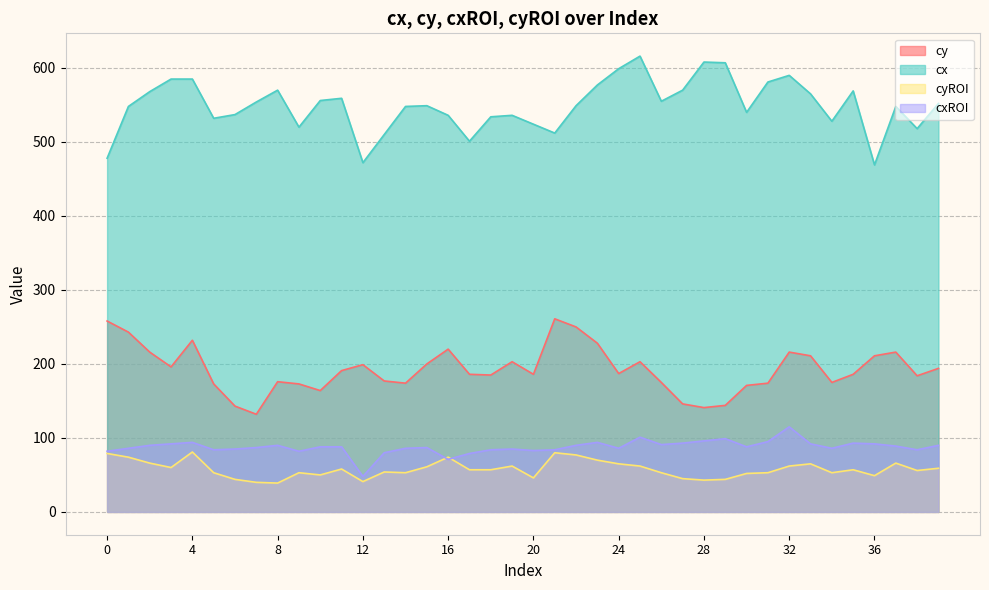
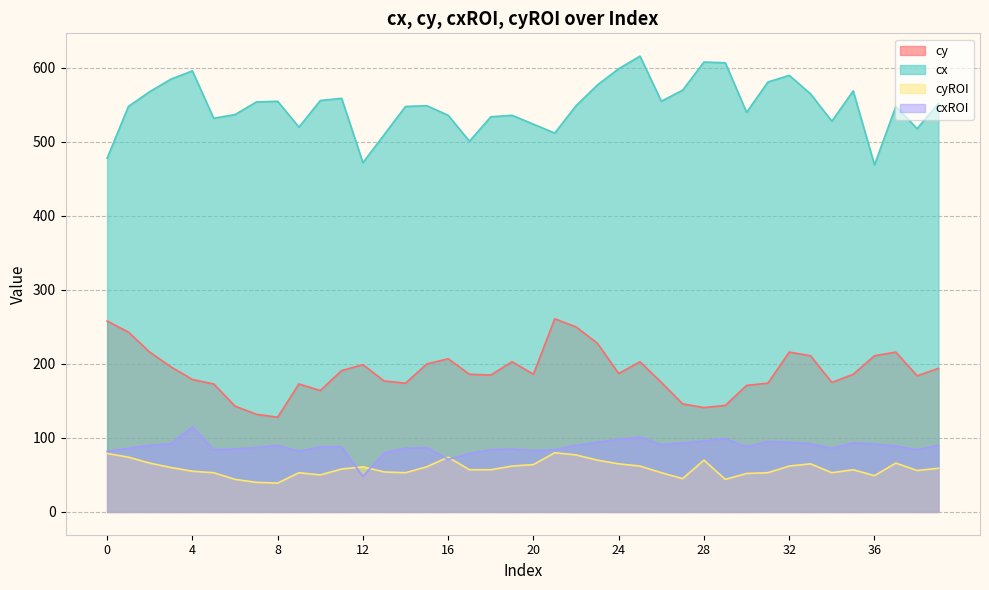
  {
    "cy": {
      "0": 260,
-     "4": 230,
-     "8": 180,
+     "4": 180,
+     "8": 130,
      "12": 200,
-     "16": 220,
+     "16": 210,
      "20": 190,
      "24": 190,
      "28": 140,
      "32": 220,
      "36": 210
    },
    "cx": {
      "0": 480,
-     "4": 590,
-     "8": 570,
+     "4": 600,
+     "8": 560,
      "12": 470,
      "16": 540,
      "20": 520,
      "24": 600,
      "28": 610,
      "32": 590,
      "36": 470
    },
    "cyROI": {
-     "4": 80,
+     "4": 60,
      "8": 40,
-     "12": 40,
-     "20": 50,
+     "12": 60,
+     "20": 60,
      "24": 70,
-     "28": 40,
+     "28": 70,
      "32": 60,
      "36": 50
    },
    "cxROI": {
-     "4": 90,
+     "4": 120,
      "8": 90,
      "12": 50,
      "20": 80,
-     "24": 90,
+     "24": 100,
      "28": 100,
-     "32": 120,
+     "32": 90,
      "36": 90
    }
  }
